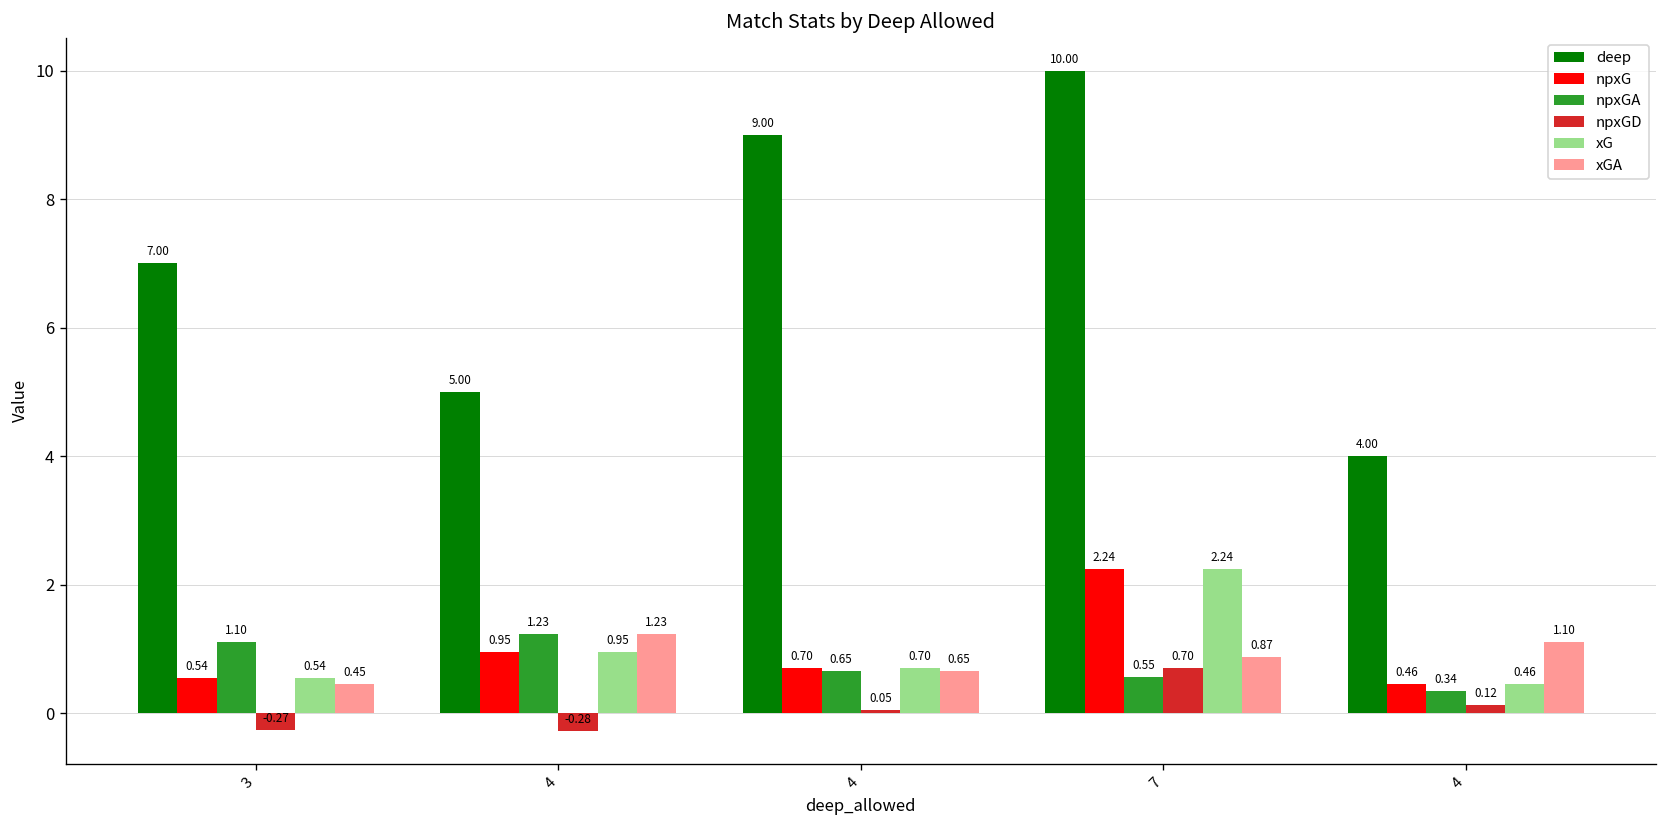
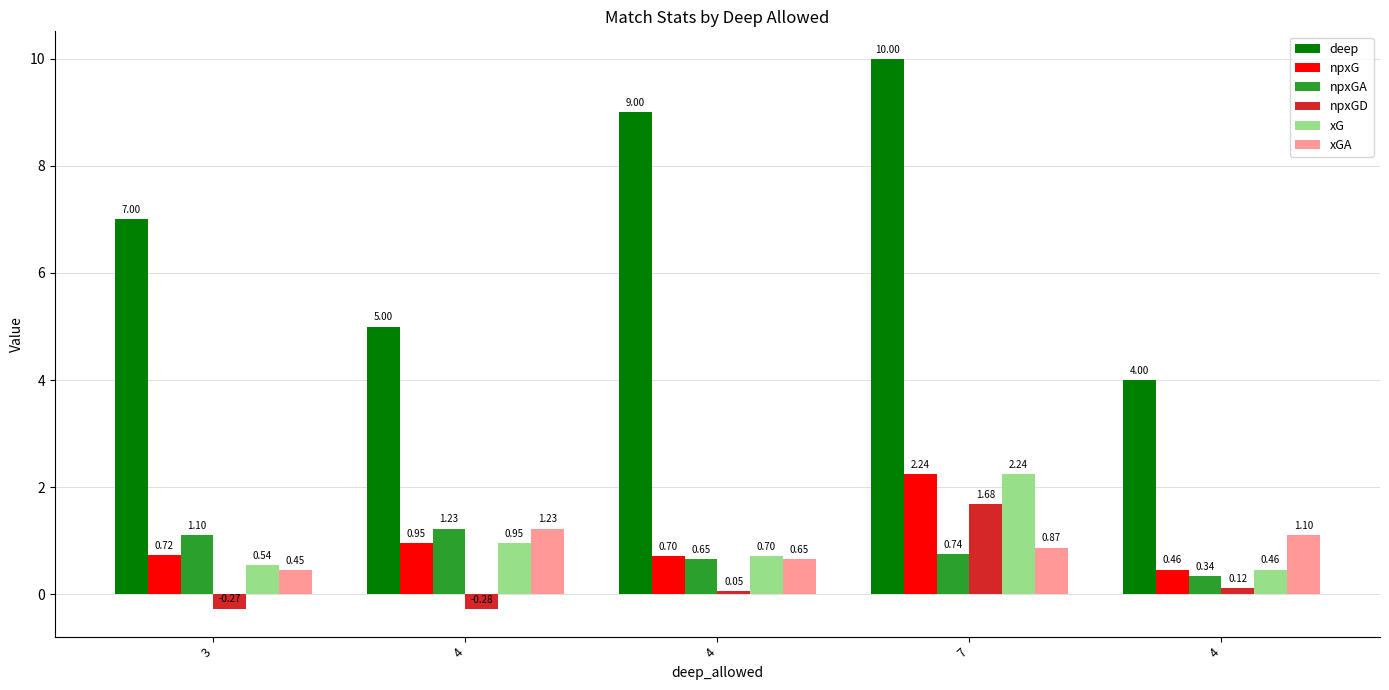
  {
    "deep": {
      "3": 7.00,
      "7": 10.00
    },
    "npxG": {
-     "3": 0.54,
+     "3": 0.72,
      "7": 2.24
    },
    "npxGA": {
      "3": 1.10,
-     "7": 0.55
+     "7": 0.74
    },
    "npxGD": {
      "3": -0.27,
-     "7": 0.70
+     "7": 1.68
    },
    "xG": {
      "3": 0.54,
      "7": 2.24
    },
    "xGA": {
      "3": 0.45,
      "7": 0.87
    }
  }
